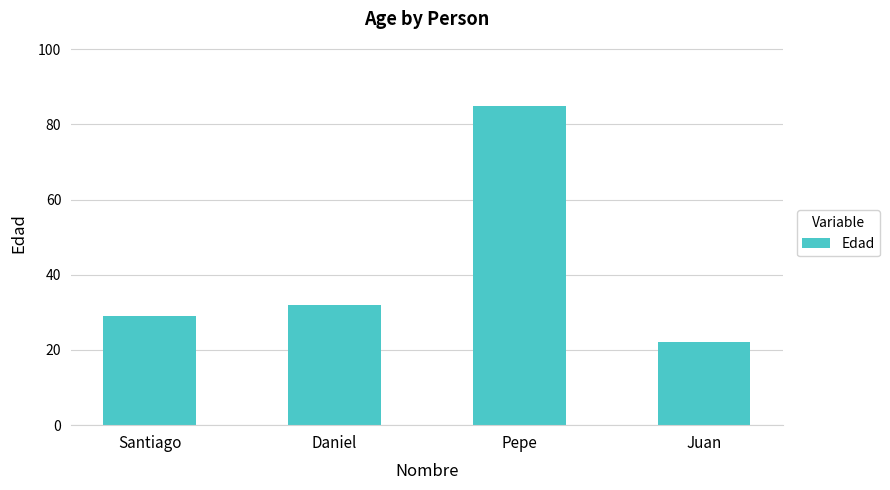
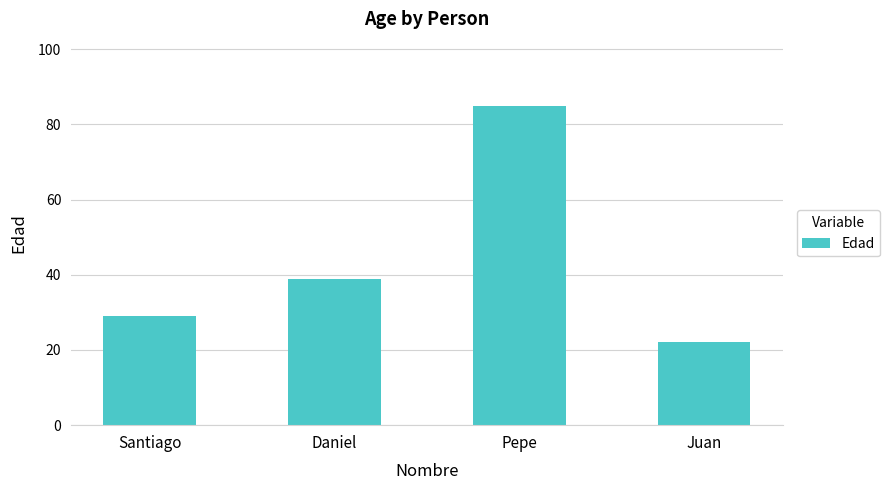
  {
    "Santiago": 29,
-   "Daniel": 32,
+   "Daniel": 39,
    "Pepe": 85,
    "Juan": 22
  }
